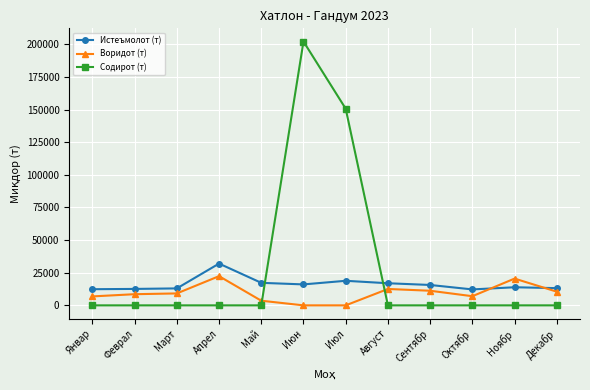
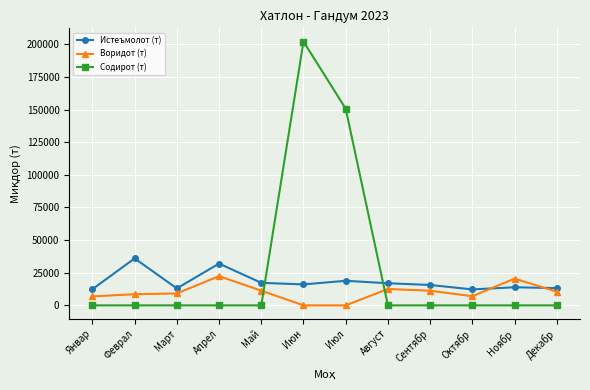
  {
    "Истеъмолот (т)": {
      "Январ": 12000,
-     "Феврал": 13000,
+     "Феврал": 36000,
      "Март": 13000,
      "Апрел": 32000,
      "Май": 17000,
      "Июн": 16000,
      "Июл": 19000,
      "Август": 17000,
      "Сентябр": 16000,
      "Октябр": 12000,
      "Ноябр": 14000,
      "Декабр": 13000
    },
    "Воридот (т)": {
      "Январ": 7000,
      "Феврал": 9000,
      "Март": 9000,
      "Апрел": 22000,
-     "Май": 4000,
+     "Май": 11000,
      "Июн": 0,
      "Июл": 0,
      "Август": 13000,
      "Сентябр": 11000,
      "Октябр": 7000,
      "Ноябр": 21000,
      "Декабр": 10000
    },
    "Содирот (т)": {
      "Январ": 0,
      "Феврал": 0,
      "Март": 0,
      "Апрел": 0,
      "Май": 0,
      "Июн": 202000,
      "Июл": 151000,
      "Август": 0,
      "Сентябр": 0,
      "Октябр": 0,
      "Ноябр": 0,
      "Декабр": 0
    }
  }
